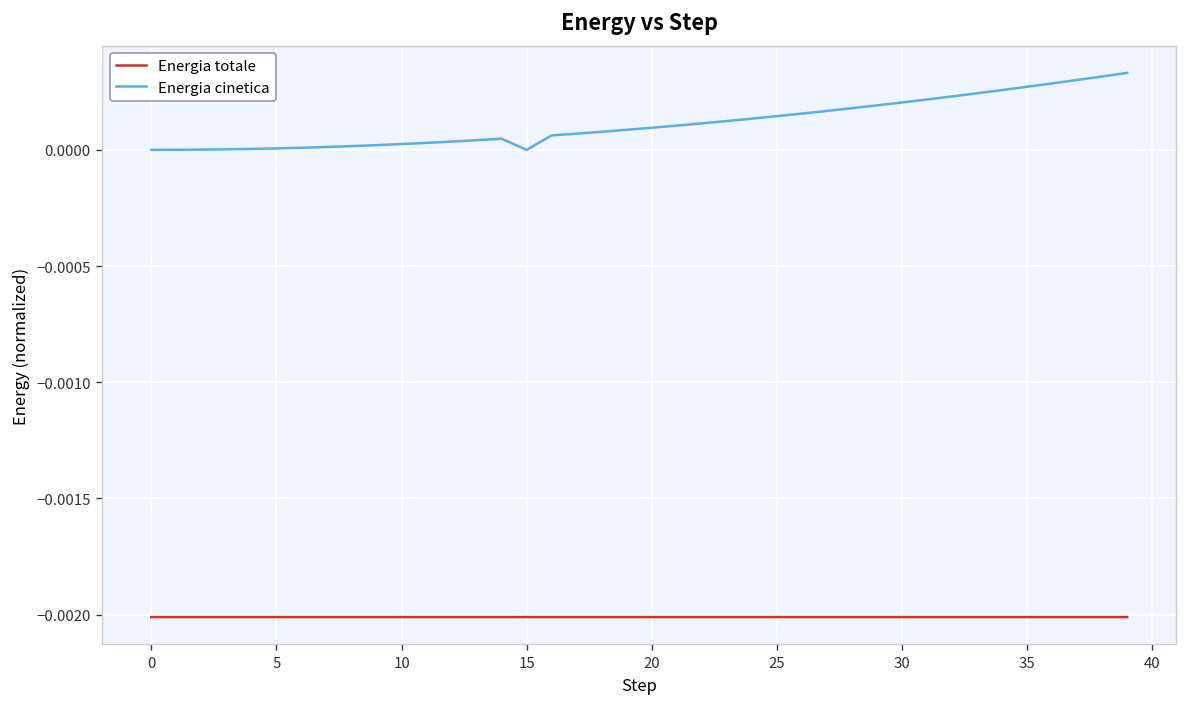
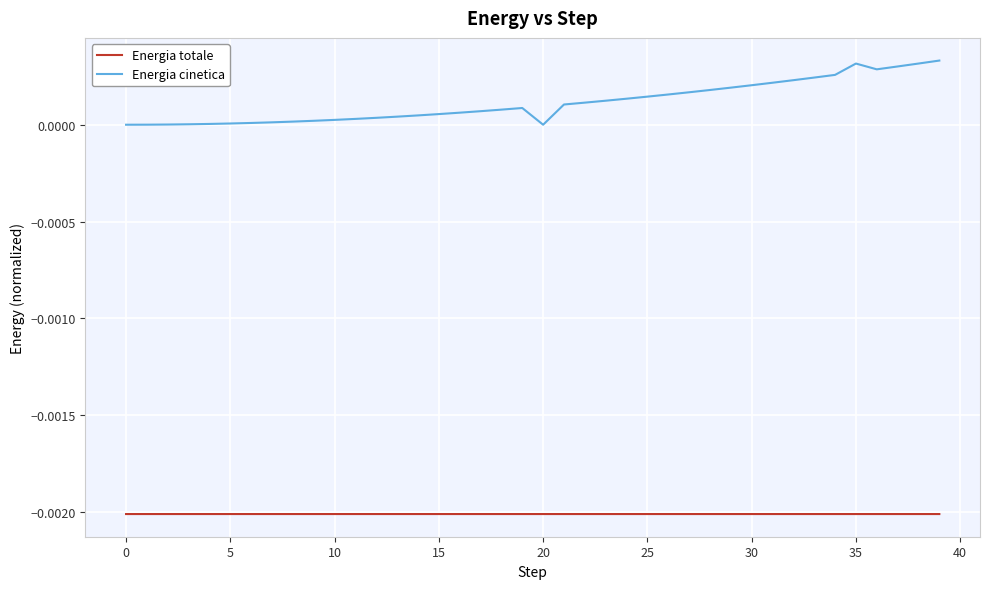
  {
    "Energia totale": {
      "0": -0.00201,
      "5": -0.00201,
      "10": -0.00201,
      "15": -0.00201,
      "20": -0.00201,
      "25": -0.00201,
      "30": -0.00201,
      "35": -0.00201
    },
    "Energia cinetica": {
      "0": 0.00000,
      "5": 0.00001,
      "10": 0.00002,
-     "15": 0.0000,
-     "20": 0.0001,
+     "15": 0.0001,
+     "20": 0.0000,
      "25": 0.00015,
      "30": 0.00020,
-     "35": 0.00027
+     "35": 0.00032
    }
  }
